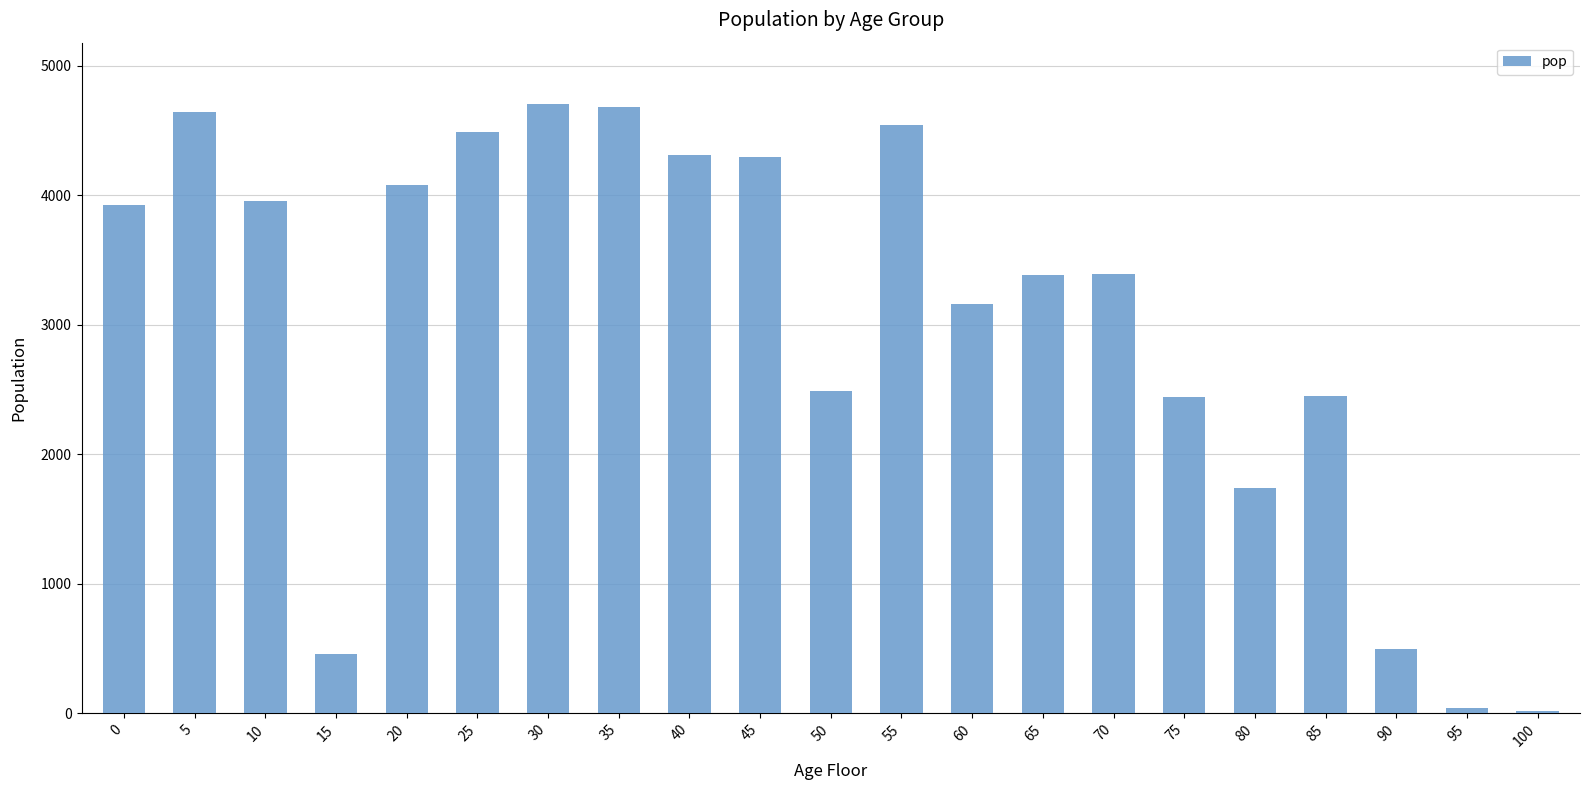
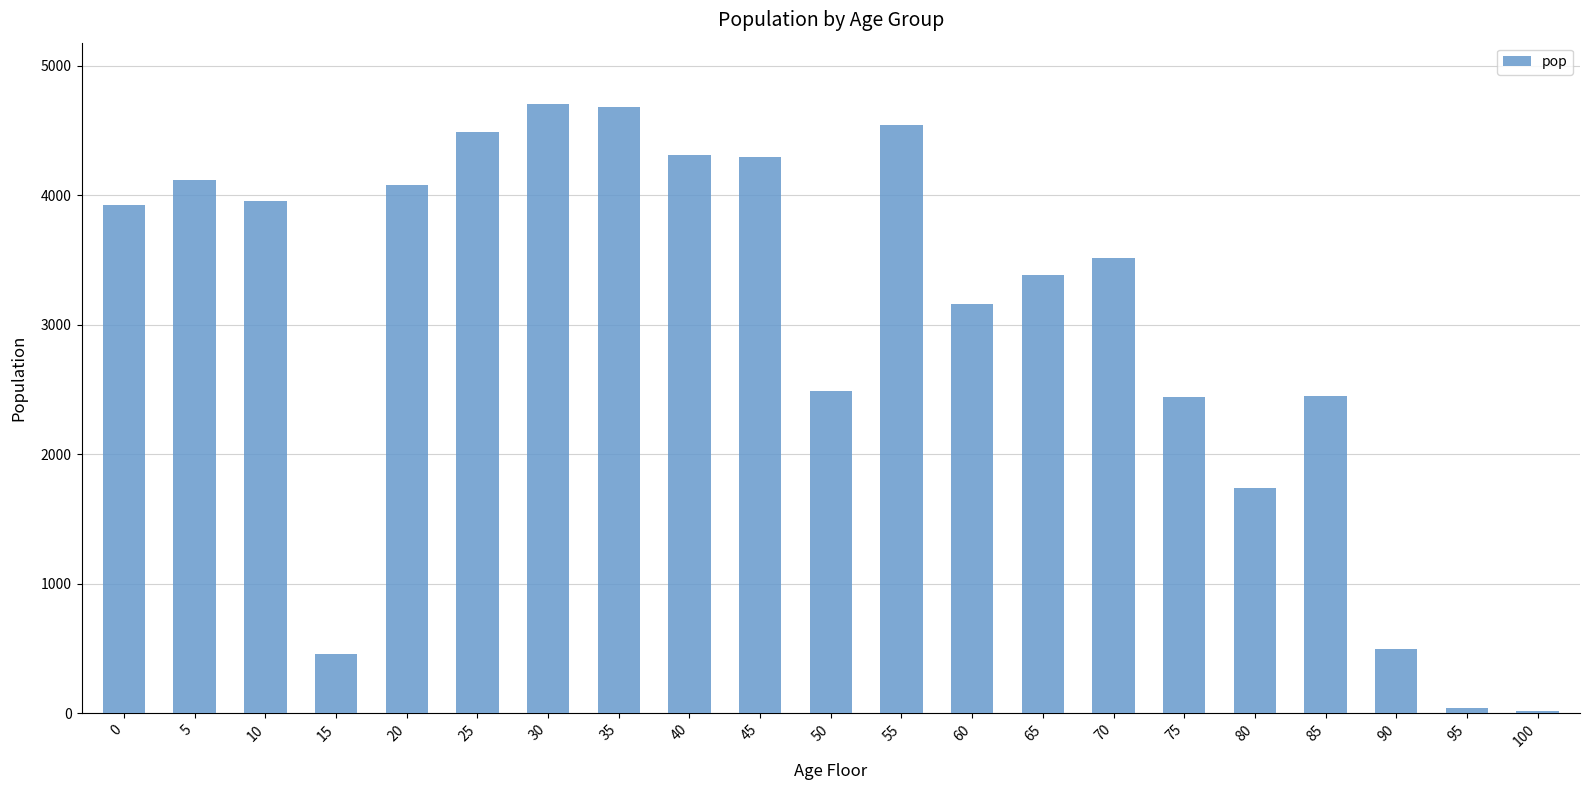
  {
    "0": 3920,
-   "5": 4650,
+   "5": 4120,
    "10": 3960,
    "15": 460,
    "20": 4080,
    "25": 4480,
    "30": 4710,
    "35": 4680,
    "40": 4310,
    "45": 4300,
    "50": 2490,
    "55": 4540,
    "60": 3160,
    "65": 3380,
-   "70": 3390,
+   "70": 3520,
    "75": 2440,
    "80": 1740,
    "85": 2450,
    "90": 490,
    "95": 40
  }
